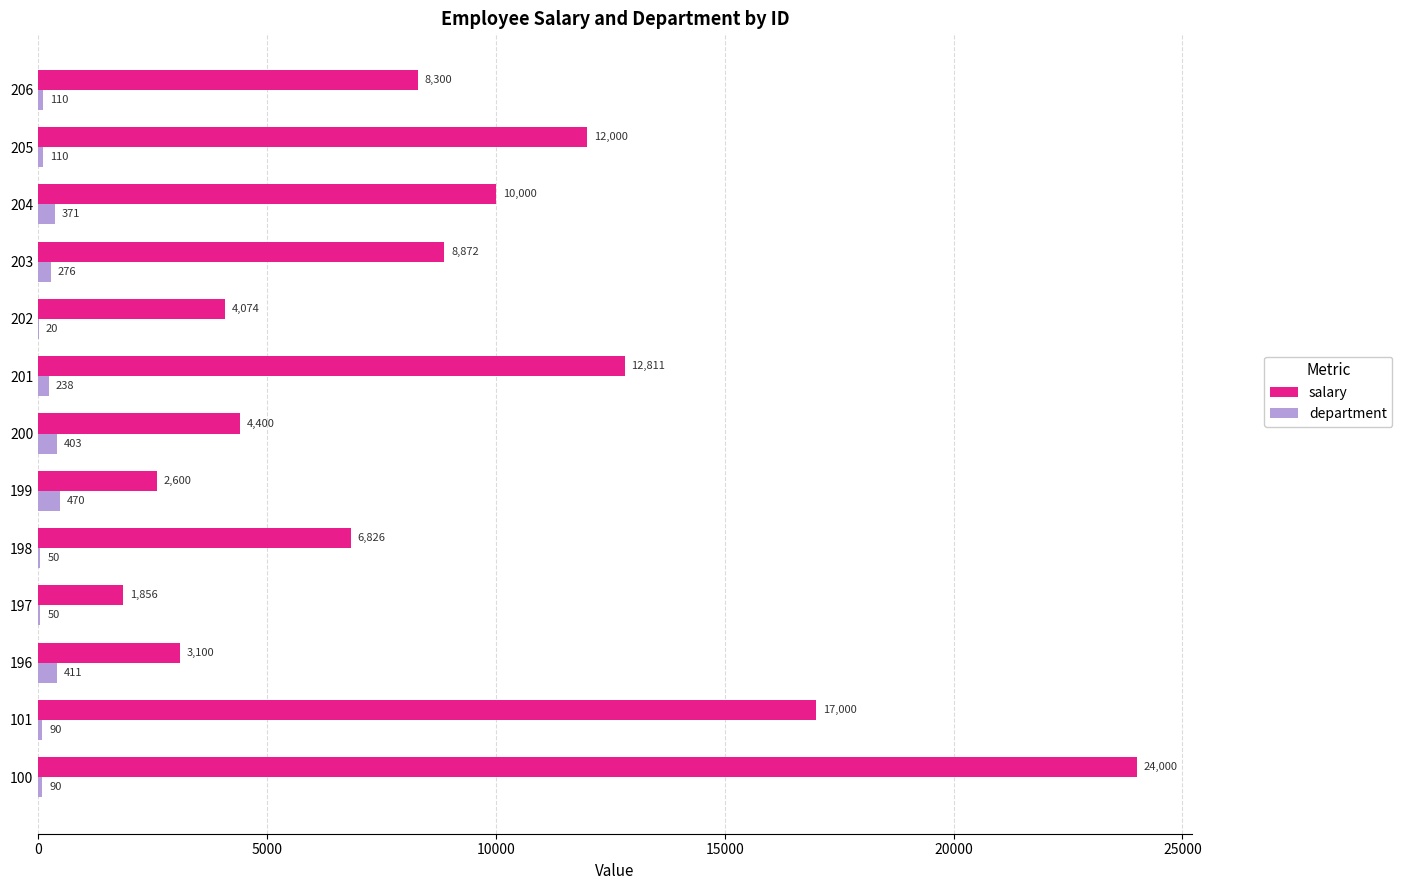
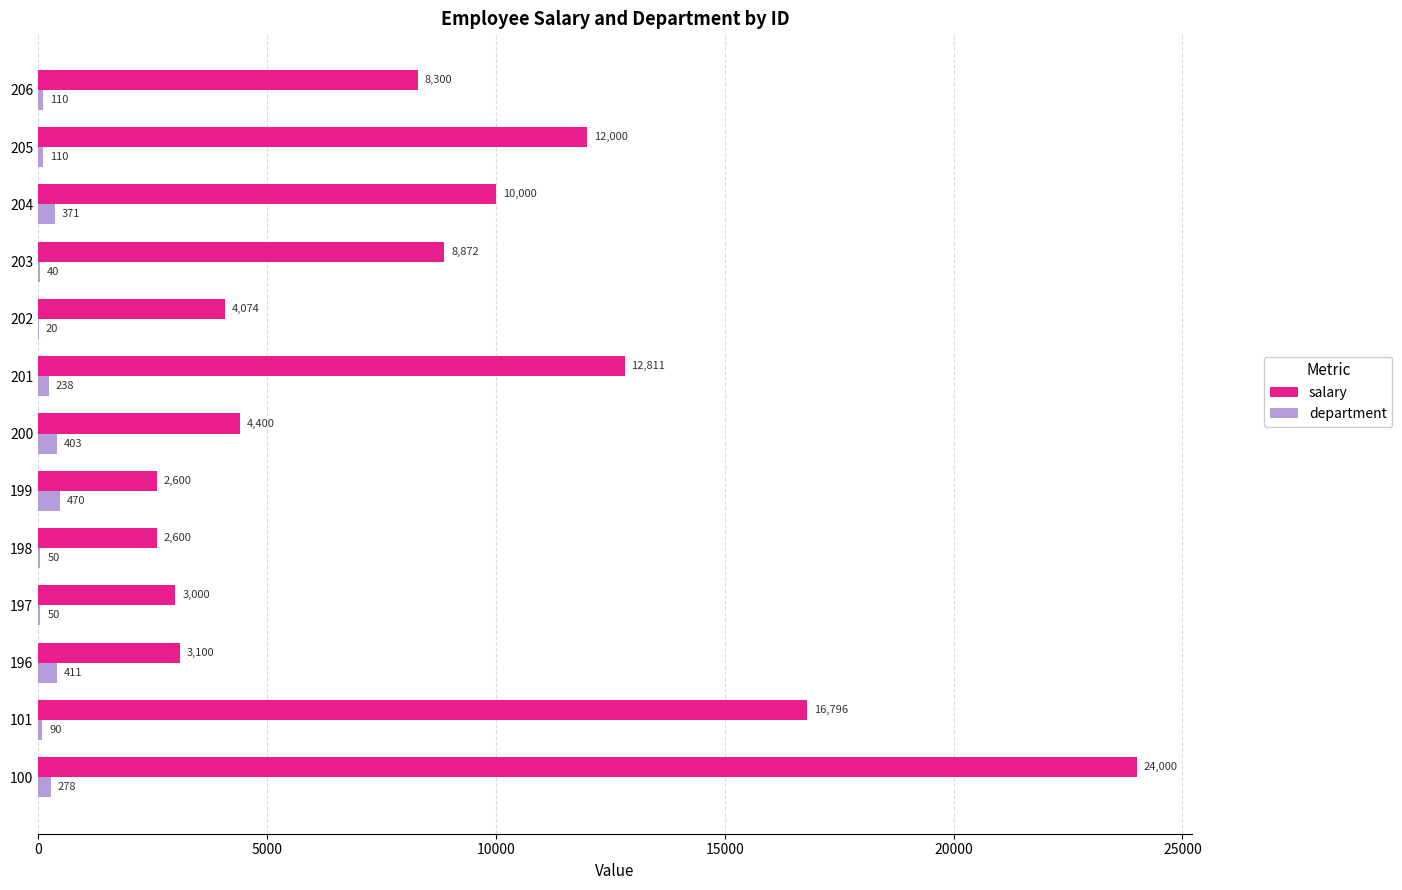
  {
    "salary": {
      "206": "8,300",
      "205": "12,000",
      "204": "10,000",
      "203": "8,872",
      "202": "4,074",
      "201": "12,811",
      "200": "4,400",
      "199": "2,600",
-     "198": "6,826",
-     "197": "1,856",
+     "198": "2,600",
+     "197": "3,000",
      "196": "3,100",
-     "101": "17,000",
+     "101": "16,796",
      "100": "24,000"
    },
    "department": {
      "206": "110",
      "205": "110",
      "204": "371",
-     "203": "276",
+     "203": "40",
      "202": "20",
      "201": "238",
      "200": "403",
      "199": "470",
      "198": "50",
      "197": "50",
      "196": "411",
      "101": "90",
-     "100": "90"
+     "100": "278"
    }
  }
